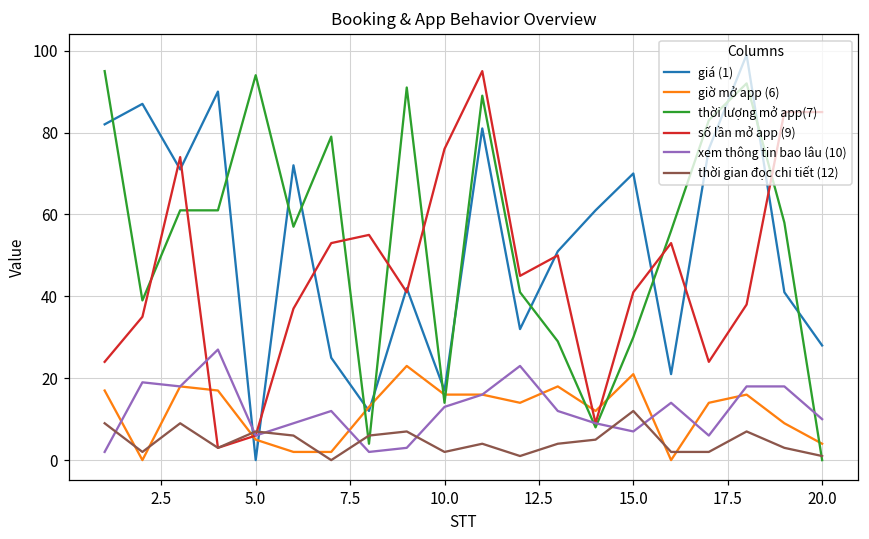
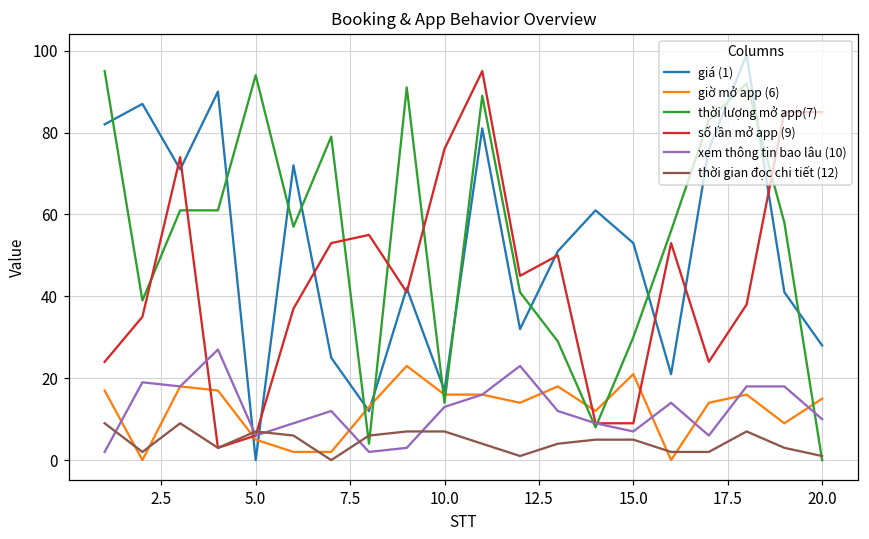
  {
    "giá (1)": {
      "5.0": 0,
      "10.0": 17,
-     "15.0": 70,
+     "15.0": 53,
      "20.0": 28
    },
    "giờ mở app (6)": {
      "5.0": 5,
      "10.0": 16,
      "15.0": 21,
-     "20.0": 4
+     "20.0": 15
    },
    "thời lượng mở app(7)": {
      "5.0": 94,
      "10.0": 14,
      "15.0": 30,
      "20.0": 0
    },
    "số lần mở app (9)": {
      "10.0": 76,
-     "15.0": 41
+     "15.0": 9
    },
    "xem thông tin bao lâu (10)": {
      "10.0": 13,
      "15.0": 7,
      "20.0": 10
    },
    "thời gian đọc chi tiết (12)": {
      "5.0": 7,
-     "10.0": 2,
-     "15.0": 12,
+     "10.0": 7,
+     "15.0": 5,
      "20.0": 1
    }
  }
